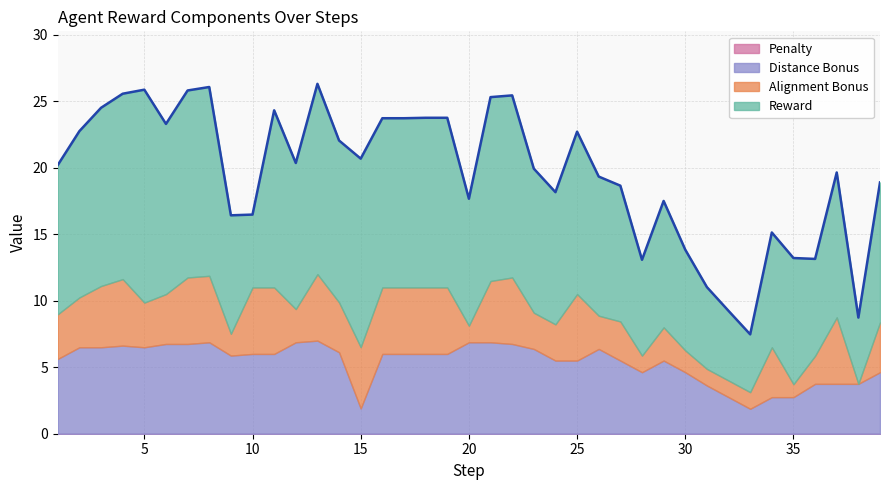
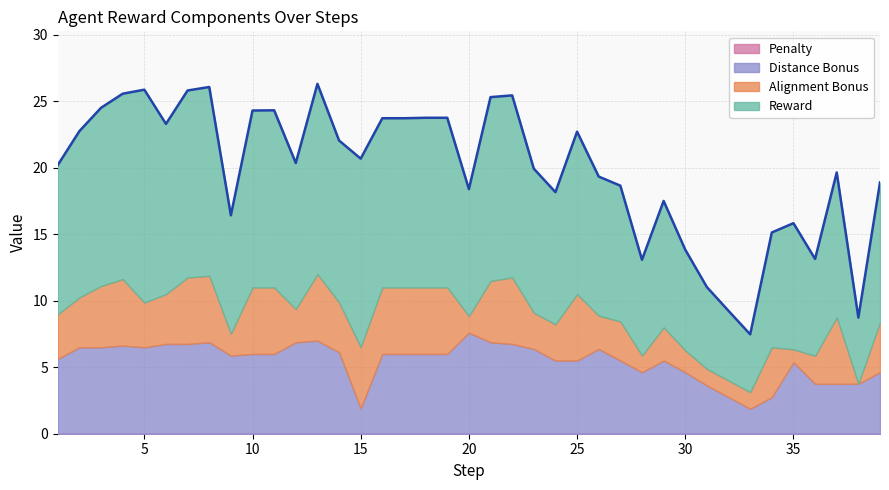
  {
    "Penalty": {
      "5": 0.0,
      "10": 0.0,
      "15": 0.0,
      "20": 0.0,
      "25": 0.0,
      "30": 0.0,
      "35": 0.0
    },
    "Distance Bonus": {
      "5": 6.5,
      "10": 6.0,
      "15": 1.9,
-     "20": 6.9,
+     "20": 7.6,
      "25": 5.5,
      "30": 4.6,
-     "35": 2.8
+     "35": 5.4
    },
    "Alignment Bonus": {
      "5": 3.4,
      "10": 5.0,
      "15": 4.6,
      "20": 1.3,
      "25": 5.0,
      "30": 1.6,
      "35": 1.0
    },
    "Reward": {
      "5": 16.0,
-     "10": 5.5,
+     "10": 13.3,
      "15": 14.2,
      "20": 9.5,
      "25": 12.2,
      "30": 7.6,
      "35": 9.5
    }
  }
